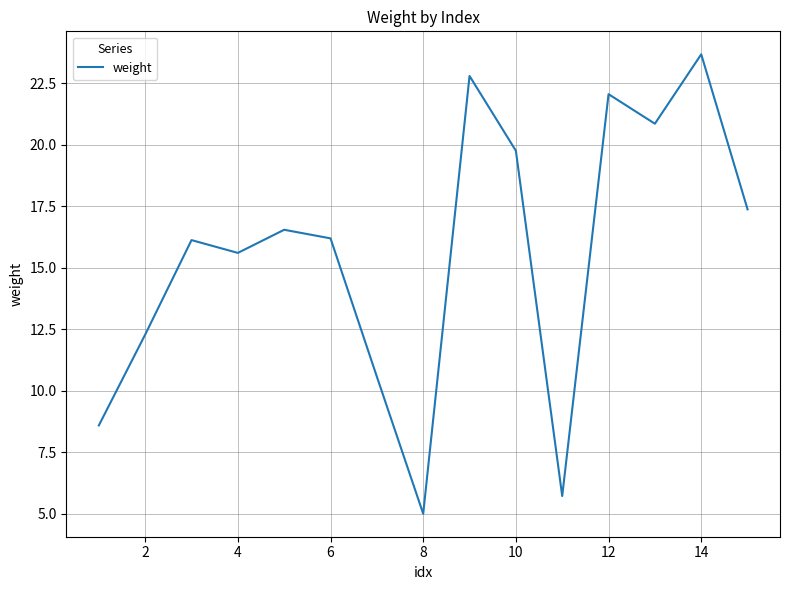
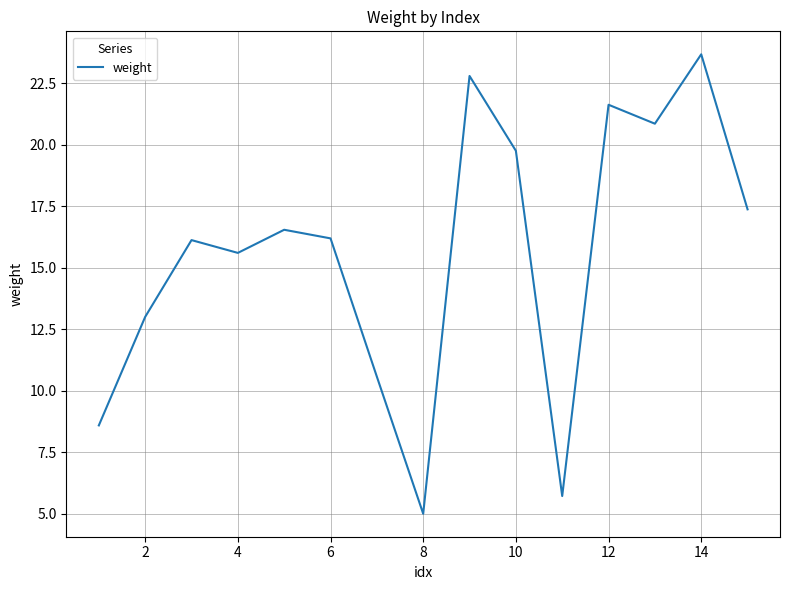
  {
-   "2": 12.3,
+   "2": 13.0,
    "4": 15.6,
    "6": 16.2,
    "8": 5.0,
    "10": 19.8,
-   "12": 22.1,
+   "12": 21.6,
    "14": 23.7
  }
